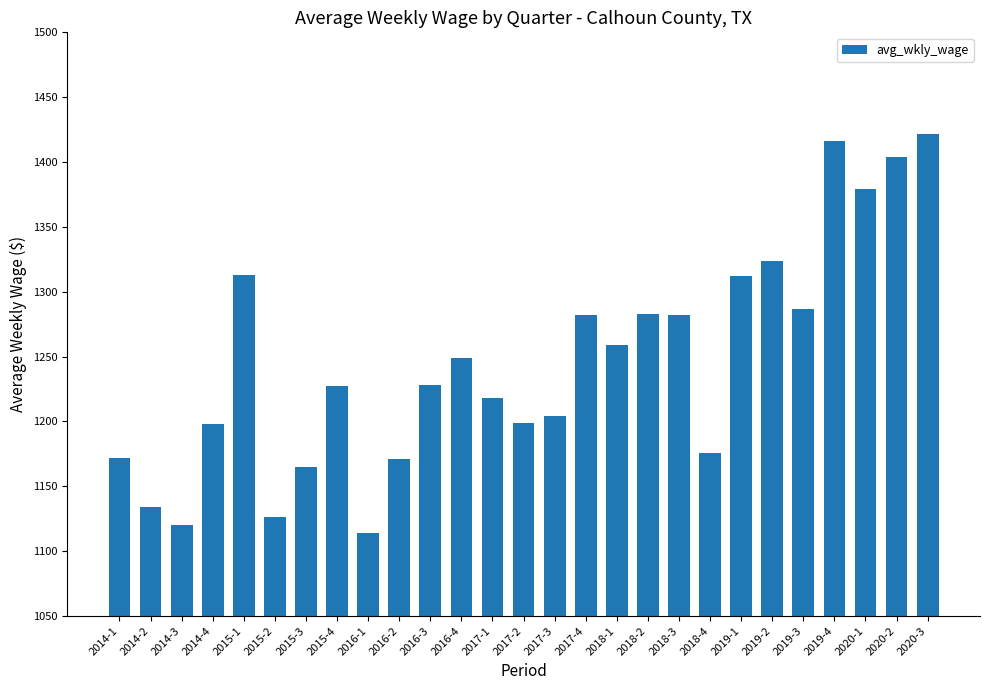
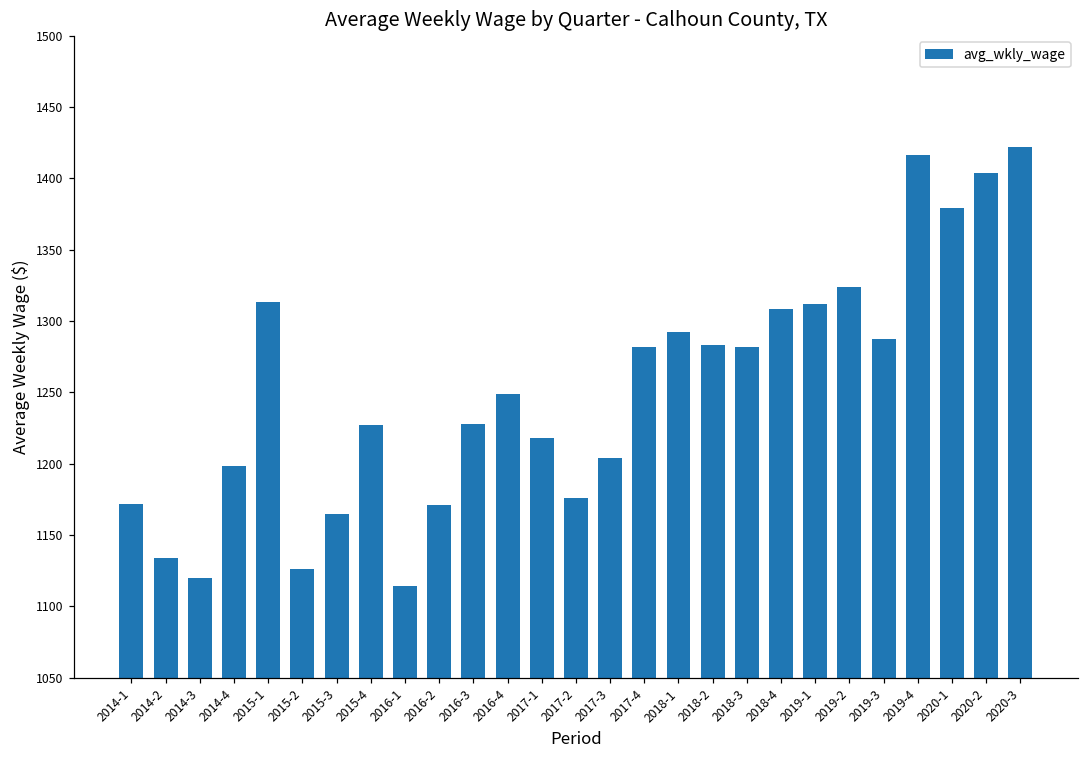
  {
    "2014-1": 1172,
    "2014-2": 1134,
    "2014-3": 1120,
    "2014-4": 1198,
    "2015-1": 1313,
    "2015-2": 1126,
    "2015-3": 1165,
    "2015-4": 1227,
    "2016-1": 1114,
    "2016-2": 1171,
    "2016-3": 1228,
    "2016-4": 1249,
    "2017-1": 1218,
-   "2017-2": 1199,
+   "2017-2": 1176,
    "2017-3": 1204,
    "2017-4": 1282,
-   "2018-1": 1259,
+   "2018-1": 1292,
    "2018-2": 1283,
    "2018-3": 1282,
-   "2018-4": 1176,
+   "2018-4": 1308,
    "2019-1": 1312,
    "2019-2": 1324,
    "2019-3": 1287,
    "2019-4": 1416,
    "2020-1": 1379,
    "2020-2": 1404,
    "2020-3": 1422
  }
